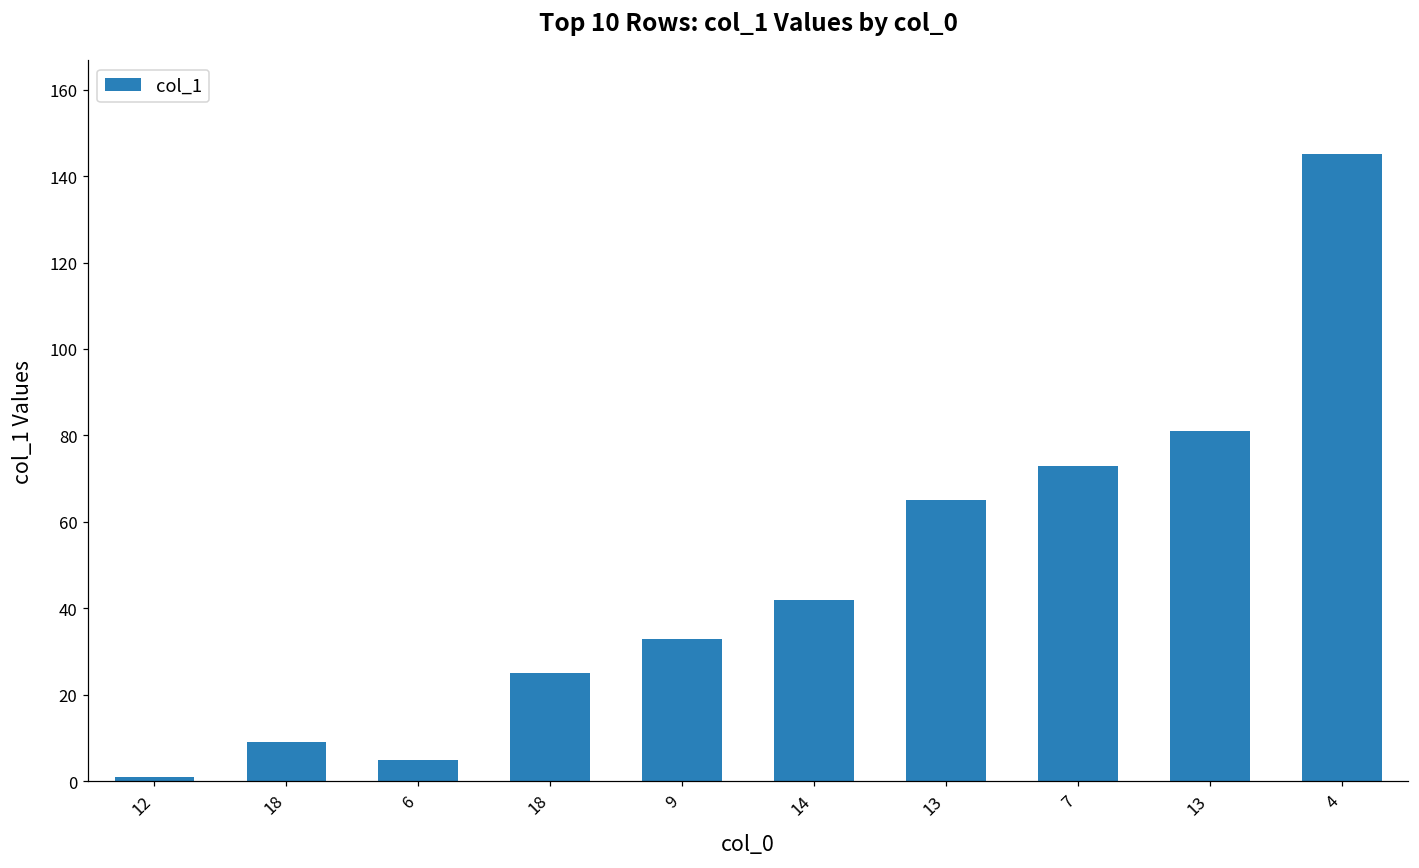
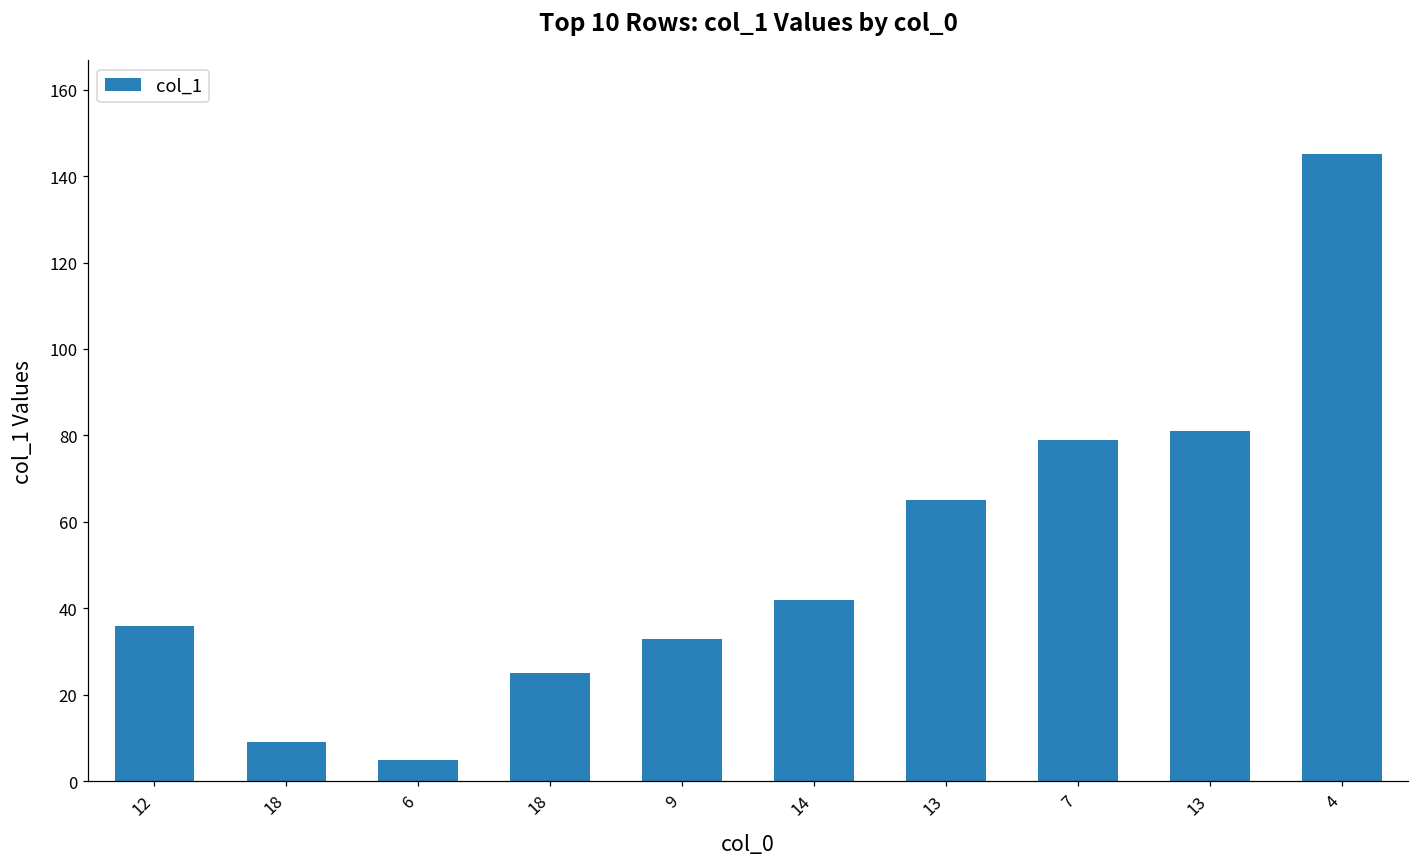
  {
-   "12": 1,
+   "12": 36,
    "6": 5,
    "9": 33,
    "14": 42,
-   "7": 73,
+   "7": 79,
    "4": 145
  }
